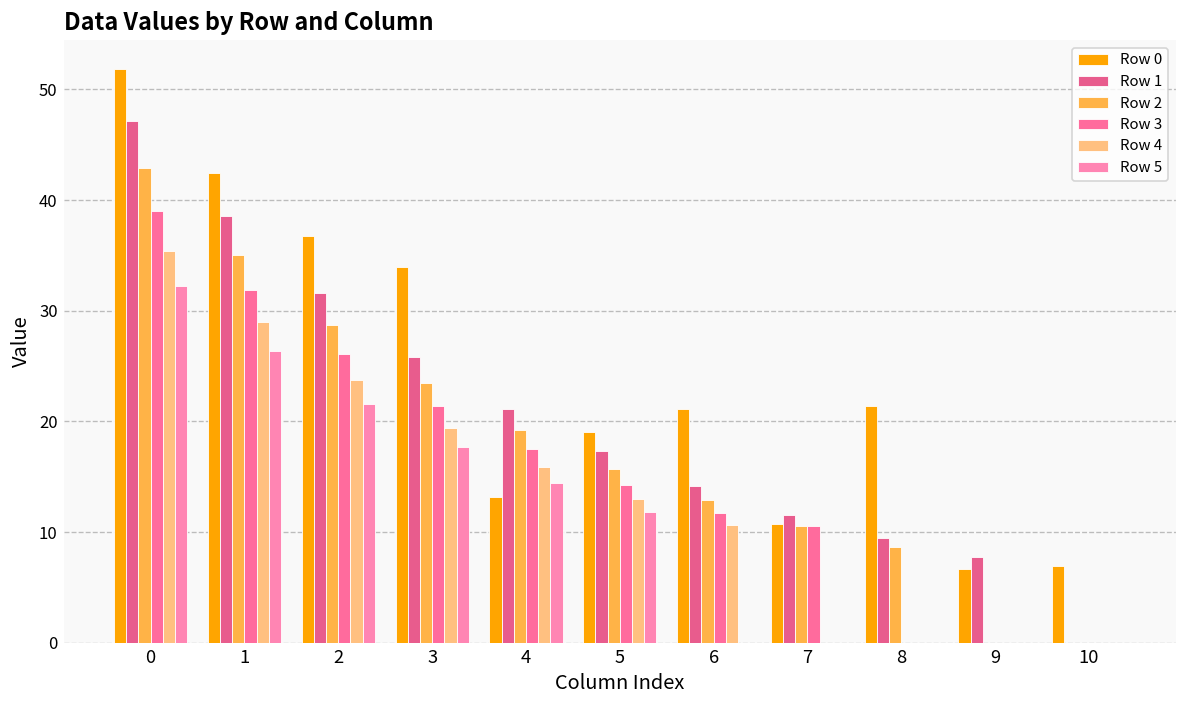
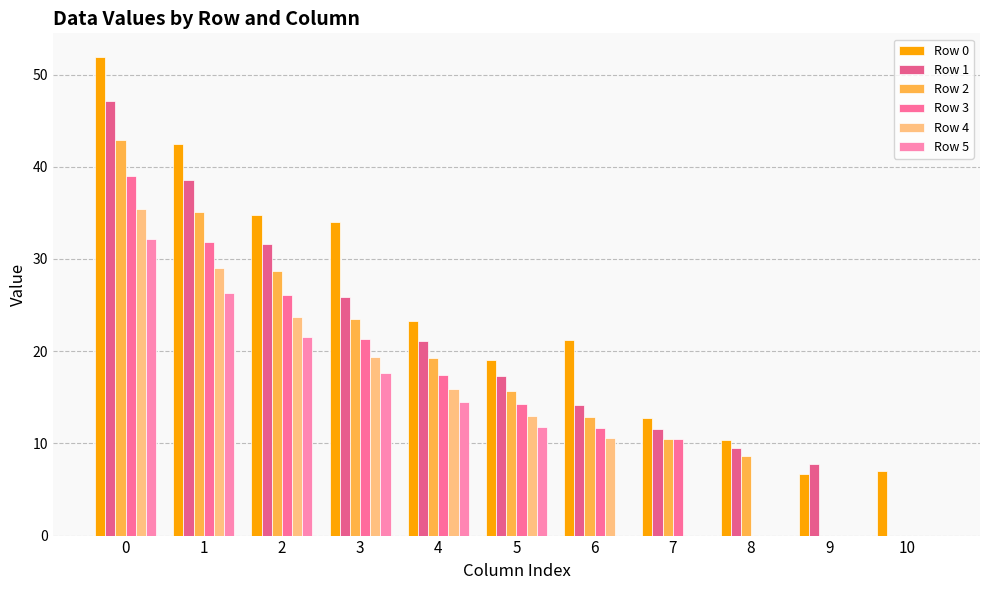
  {
    "Row 0": {
      "0": 52,
      "1": 42,
-     "2": 37,
+     "2": 35,
      "3": 34,
-     "4": 13,
+     "4": 23,
      "5": 19,
      "6": 21,
-     "7": 11,
-     "8": 21,
+     "7": 13,
+     "8": 10,
      "9": 7,
      "10": 7
    }
  }
